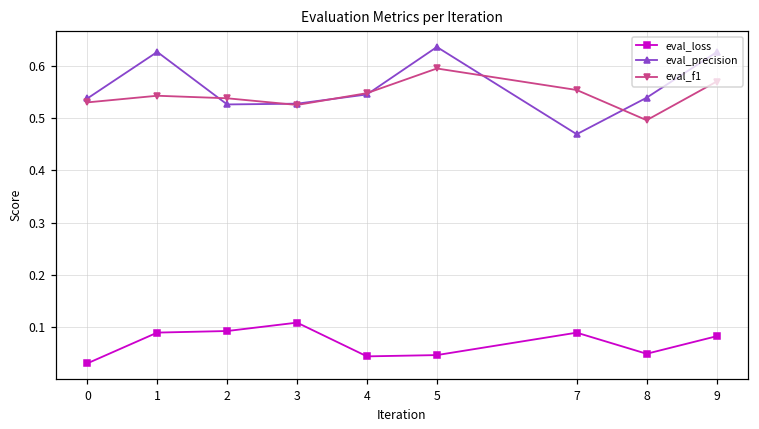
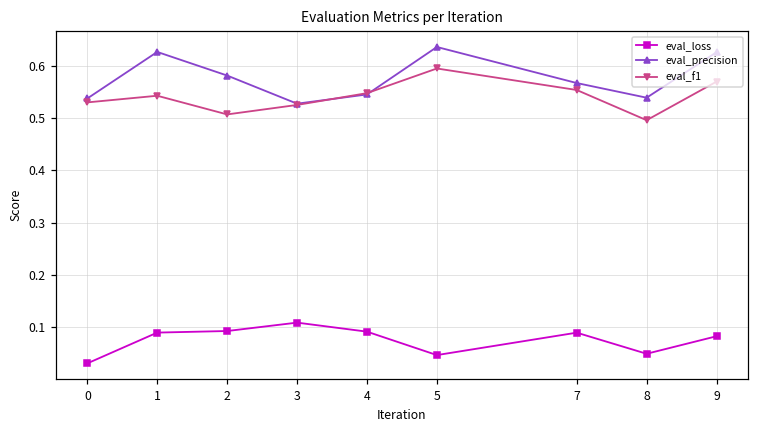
  {
    "eval_loss": {
      "0": 0.03,
      "1": 0.09,
      "2": 0.09,
      "3": 0.11,
-     "4": 0.04,
+     "4": 0.09,
      "5": 0.05,
      "7": 0.09,
      "8": 0.05,
      "9": 0.08
    },
    "eval_precision": {
      "0": 0.54,
      "1": 0.63,
-     "2": 0.53,
+     "2": 0.58,
      "5": 0.64,
-     "7": 0.47,
+     "7": 0.57,
      "8": 0.54
    },
    "eval_f1": {
      "0": 0.53,
      "1": 0.54,
-     "2": 0.54,
+     "2": 0.51,
      "5": 0.60,
      "7": 0.55,
      "8": 0.50
    }
  }
